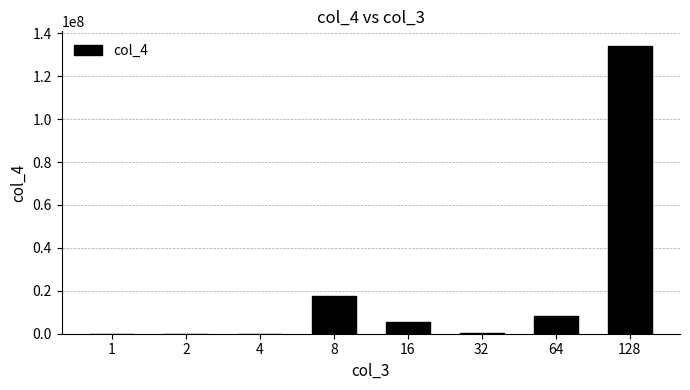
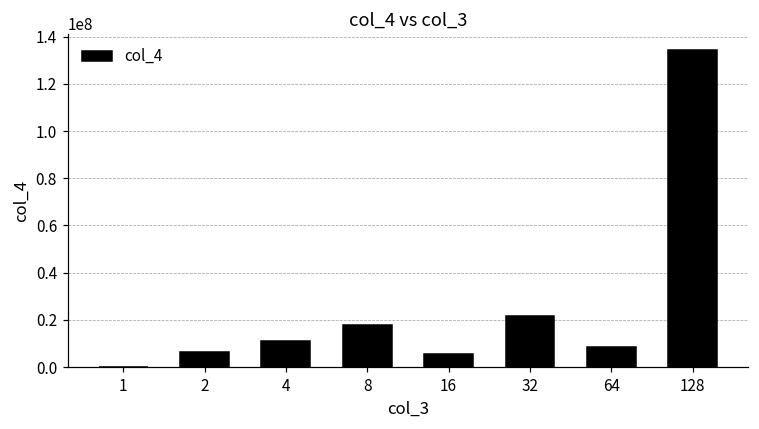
  {
-   "2": 0,
-   "4": 0,
+   "2": 7000000,
+   "4": 11000000,
    "8": 18000000,
    "16": 6000000,
-   "32": 1000000,
+   "32": 22000000,
    "64": 8000000,
    "128": 134000000
  }
